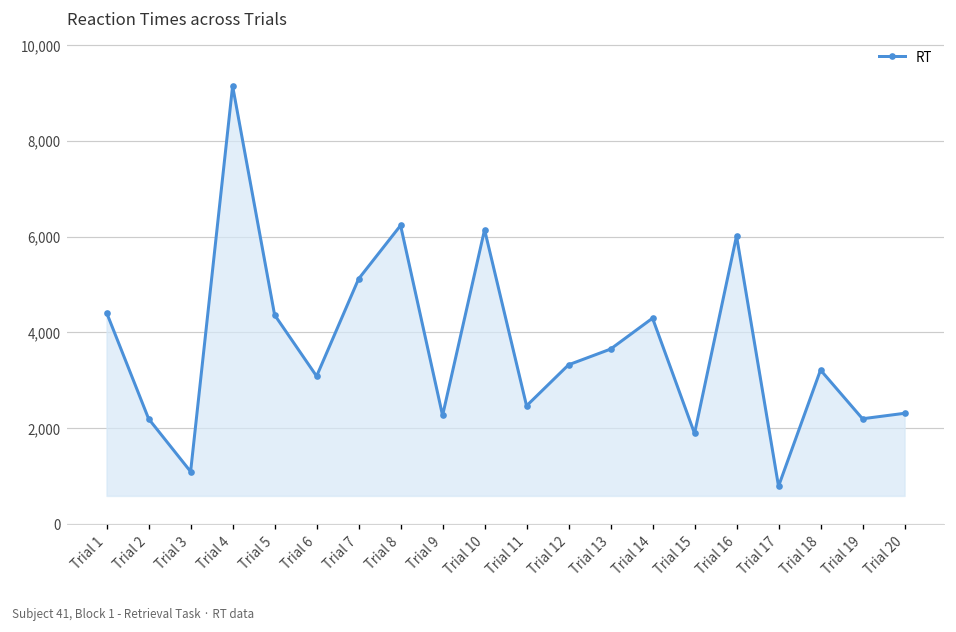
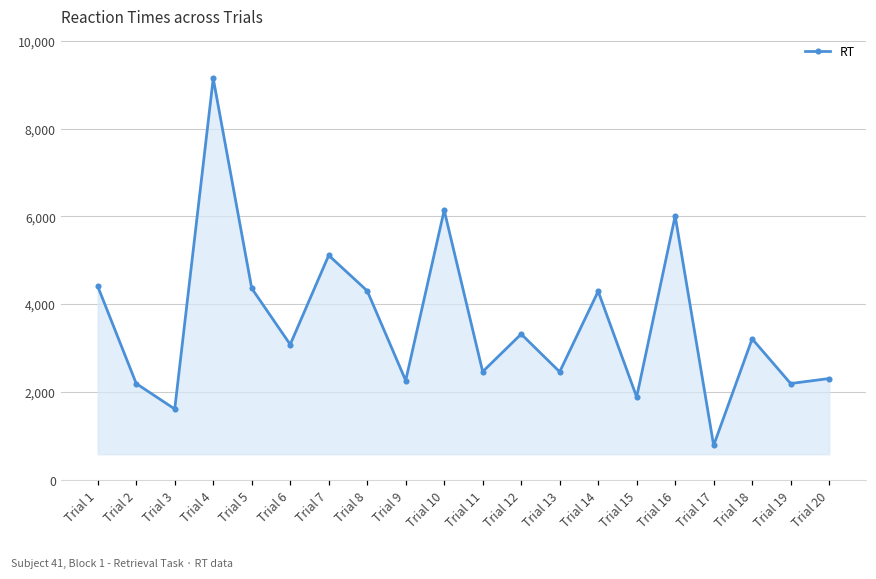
  {
    "Trial 1": "4,400",
    "Trial 2": "2,200",
-   "Trial 3": "1,100",
+   "Trial 3": "1,600",
    "Trial 4": "9,100",
    "Trial 5": "4,400",
    "Trial 6": "3,100",
    "Trial 7": "5,100",
-   "Trial 8": "6,200",
+   "Trial 8": "4,300",
    "Trial 9": "2,300",
    "Trial 10": "6,100",
    "Trial 11": "2,500",
    "Trial 12": "3,300",
-   "Trial 13": "3,600",
+   "Trial 13": "2,500",
    "Trial 14": "4,300",
    "Trial 15": "1,900",
    "Trial 16": "6,000",
    "Trial 17": "800",
    "Trial 18": "3,200",
    "Trial 19": "2,200",
    "Trial 20": "2,300"
  }
